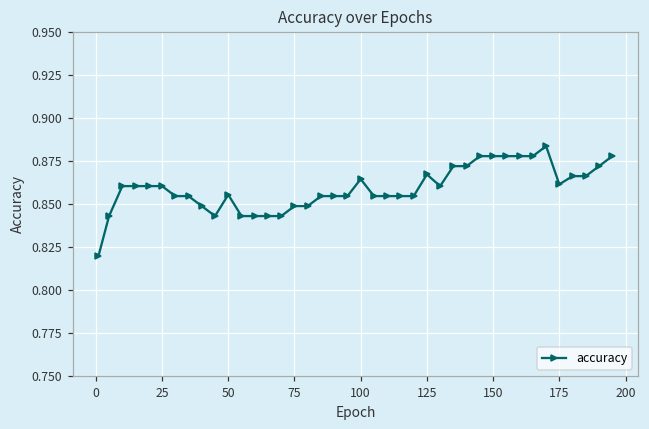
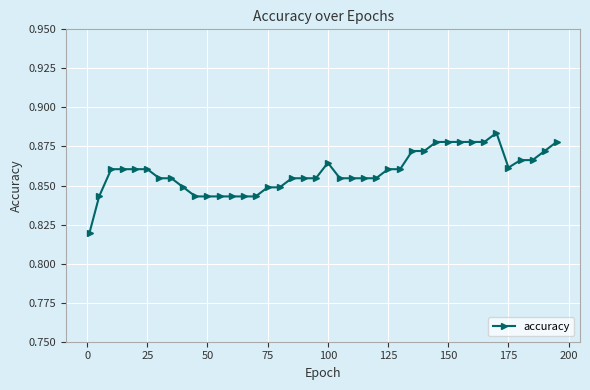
  {
    "25": 0.860,
-   "50": 0.855,
+   "50": 0.843,
    "75": 0.849,
    "100": 0.865,
-   "125": 0.867,
+   "125": 0.860,
    "150": 0.878,
    "175": 0.861
  }
